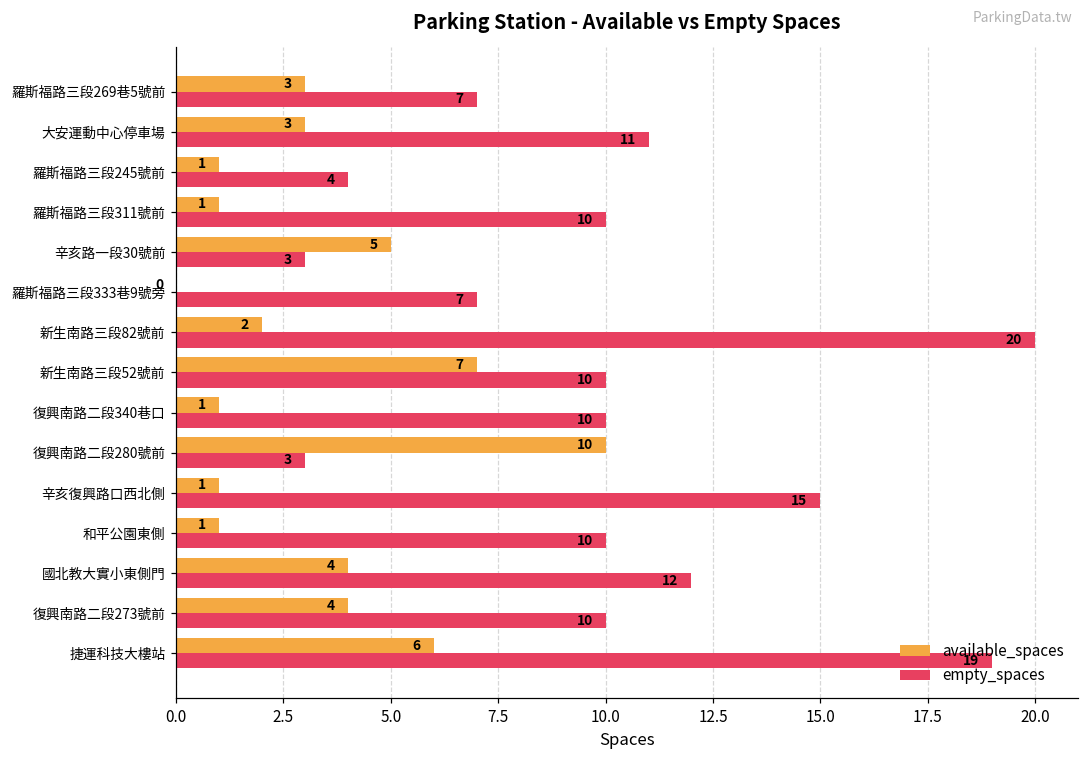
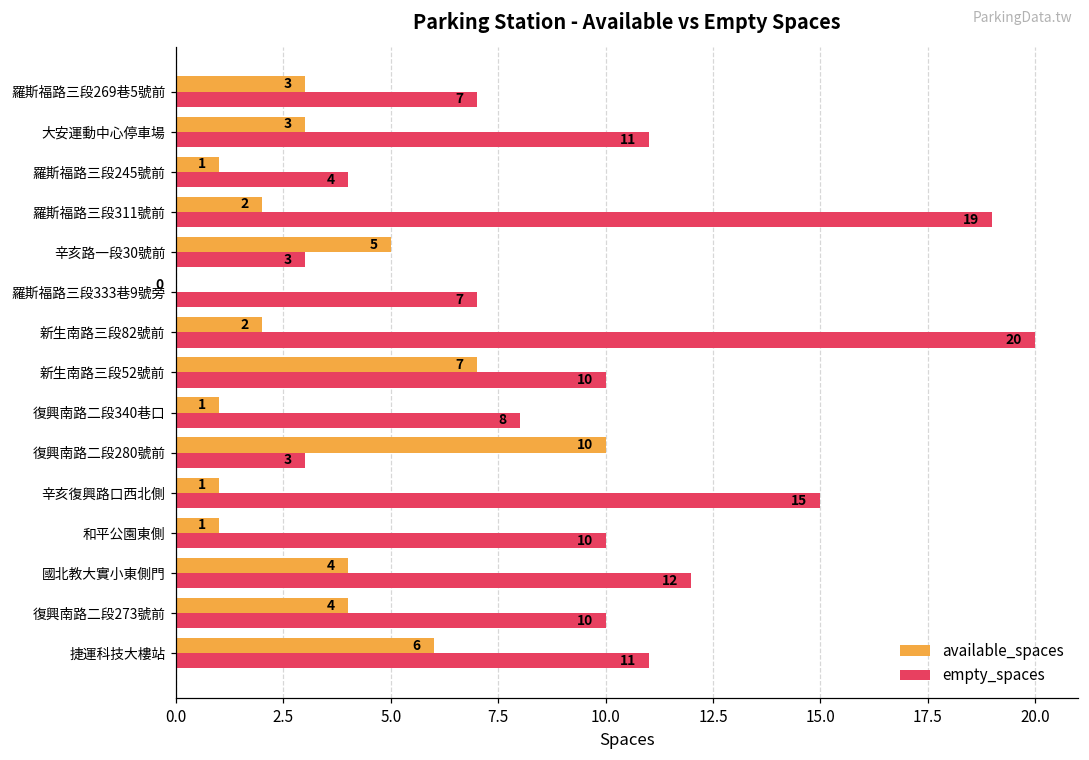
  {
    "available_spaces": {
      "羅斯福路三段269巷5號前": 3,
      "大安運動中心停車場": 3,
      "羅斯福路三段245號前": 1,
-     "羅斯福路三段311號前": 1,
+     "羅斯福路三段311號前": 2,
      "辛亥路一段30號前": 5,
      "羅斯福路三段333巷9號旁": 0,
      "新生南路三段82號前": 2,
      "新生南路三段52號前": 7,
      "復興南路二段340巷口": 1,
      "復興南路二段280號前": 10,
      "辛亥復興路口西北側": 1,
      "和平公園東側": 1,
      "國北教大實小東側門": 4,
      "復興南路二段273號前": 4,
      "捷運科技大樓站": 6
    },
    "empty_spaces": {
      "羅斯福路三段269巷5號前": 7,
      "大安運動中心停車場": 11,
      "羅斯福路三段245號前": 4,
-     "羅斯福路三段311號前": 10,
+     "羅斯福路三段311號前": 19,
      "辛亥路一段30號前": 3,
      "羅斯福路三段333巷9號旁": 7,
      "新生南路三段82號前": 20,
      "新生南路三段52號前": 10,
-     "復興南路二段340巷口": 10,
+     "復興南路二段340巷口": 8,
      "復興南路二段280號前": 3,
      "辛亥復興路口西北側": 15,
      "和平公園東側": 10,
      "國北教大實小東側門": 12,
      "復興南路二段273號前": 10,
-     "捷運科技大樓站": 19
+     "捷運科技大樓站": 11
    }
  }
